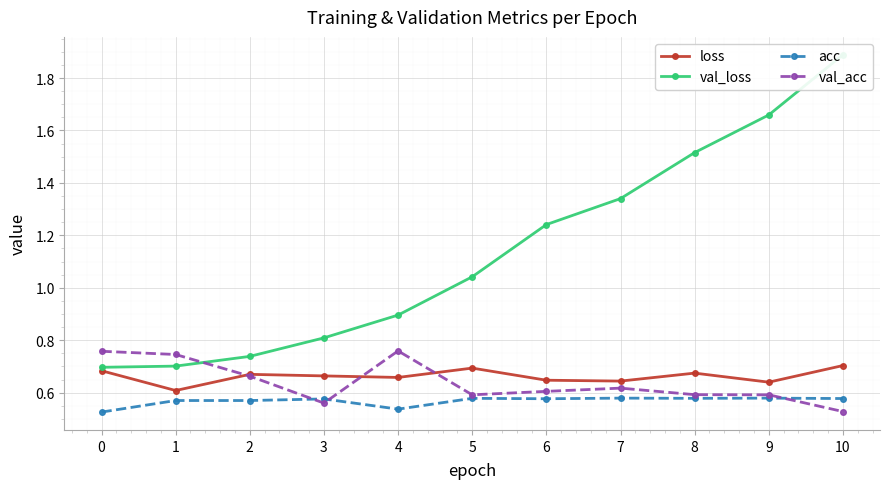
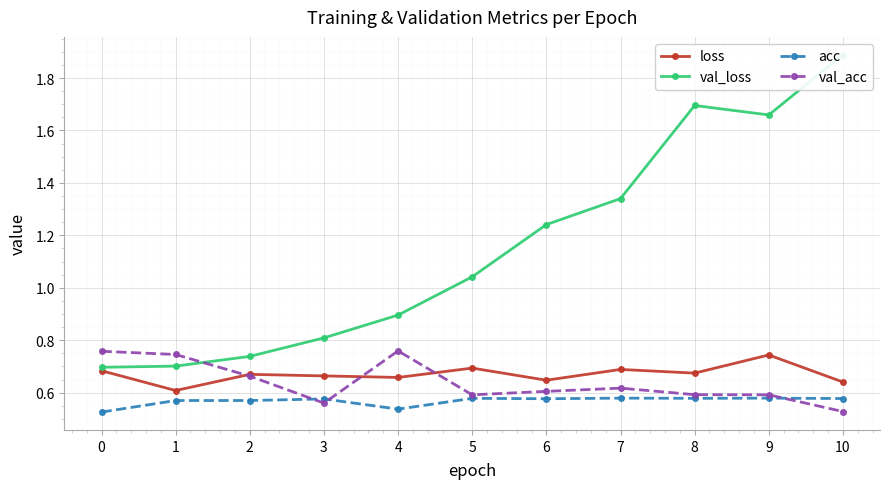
  {
    "loss": {
      "0": 0.68,
      "1": 0.61,
      "3": 0.66,
      "4": 0.66,
      "5": 0.69,
      "6": 0.65,
-     "7": 0.64,
+     "7": 0.69,
      "8": 0.67,
-     "9": 0.64,
-     "10": 0.70
+     "9": 0.74,
+     "10": 0.64
    },
    "val_loss": {
      "0": 0.70,
      "1": 0.70,
      "2": 0.74,
      "3": 0.81,
      "4": 0.90,
      "5": 1.04,
      "6": 1.24,
      "7": 1.34,
-     "8": 1.52,
+     "8": 1.70,
      "9": 1.66
    },
    "acc": {
      "0": 0.53,
      "1": 0.57,
      "2": 0.57,
      "3": 0.58,
      "4": 0.54,
      "5": 0.58,
      "6": 0.58,
      "7": 0.58,
      "8": 0.58,
      "9": 0.58,
      "10": 0.58
    },
    "val_acc": {
      "0": 0.76,
      "1": 0.75,
      "3": 0.56,
      "4": 0.76,
      "5": 0.59,
      "6": 0.60,
      "7": 0.62,
      "8": 0.59,
      "9": 0.59,
      "10": 0.53
    }
  }
